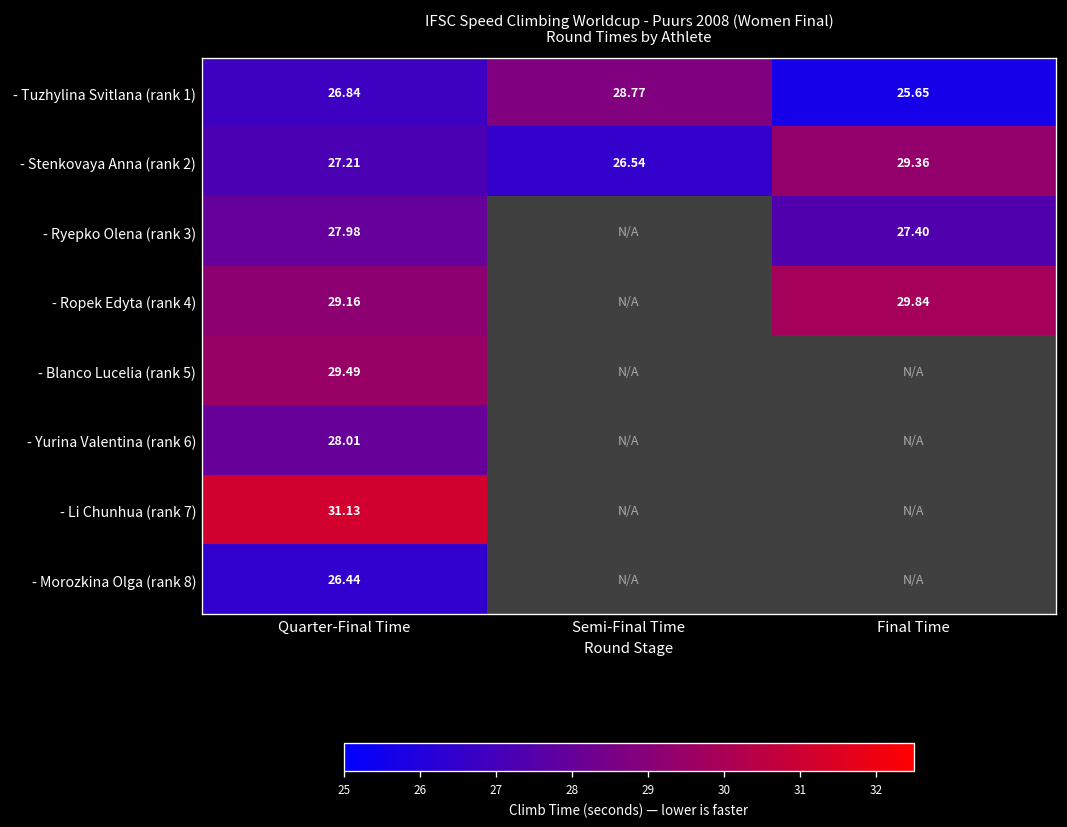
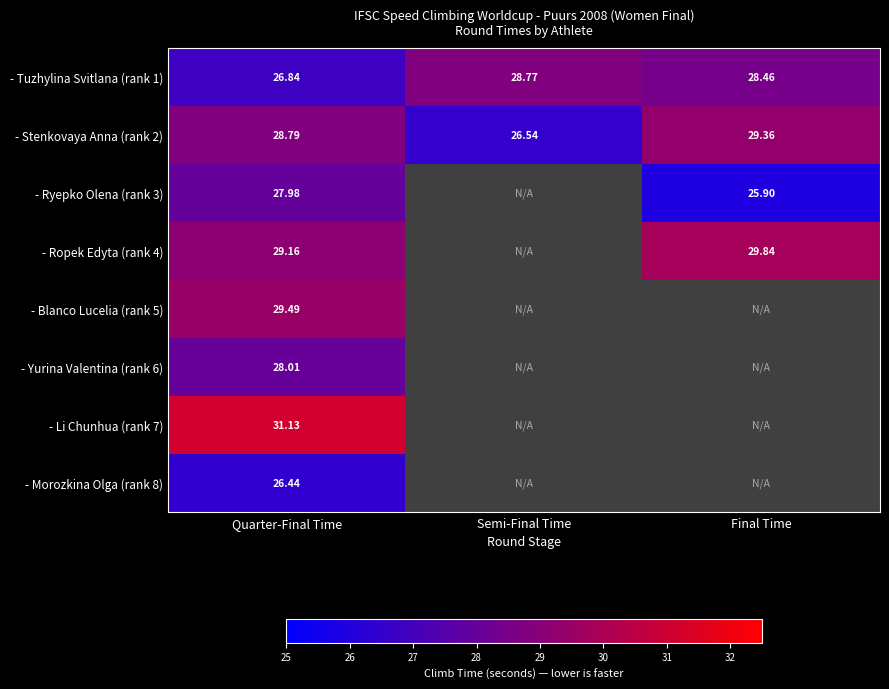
  {
    "- Tuzhylina Svitlana (rank 1)": {
      "Quarter-Final Time": 26.84,
      "Semi-Final Time": 28.77,
-     "Final Time": 25.65
+     "Final Time": 28.46
    },
    "- Stenkovaya Anna (rank 2)": {
-     "Quarter-Final Time": 27.21,
+     "Quarter-Final Time": 28.79,
      "Semi-Final Time": 26.54,
      "Final Time": 29.36
    },
    "- Ryepko Olena (rank 3)": {
      "Quarter-Final Time": 27.98,
-     "Final Time": 27.40
+     "Final Time": 25.90
    },
    "- Ropek Edyta (rank 4)": {
      "Quarter-Final Time": 29.16,
      "Final Time": 29.84
    },
    "- Blanco Lucelia (rank 5)": {
      "Quarter-Final Time": 29.49
    },
    "- Yurina Valentina (rank 6)": {
      "Quarter-Final Time": 28.01
    },
    "- Li Chunhua (rank 7)": {
      "Quarter-Final Time": 31.13
    },
    "- Morozkina Olga (rank 8)": {
      "Quarter-Final Time": 26.44
    }
  }
